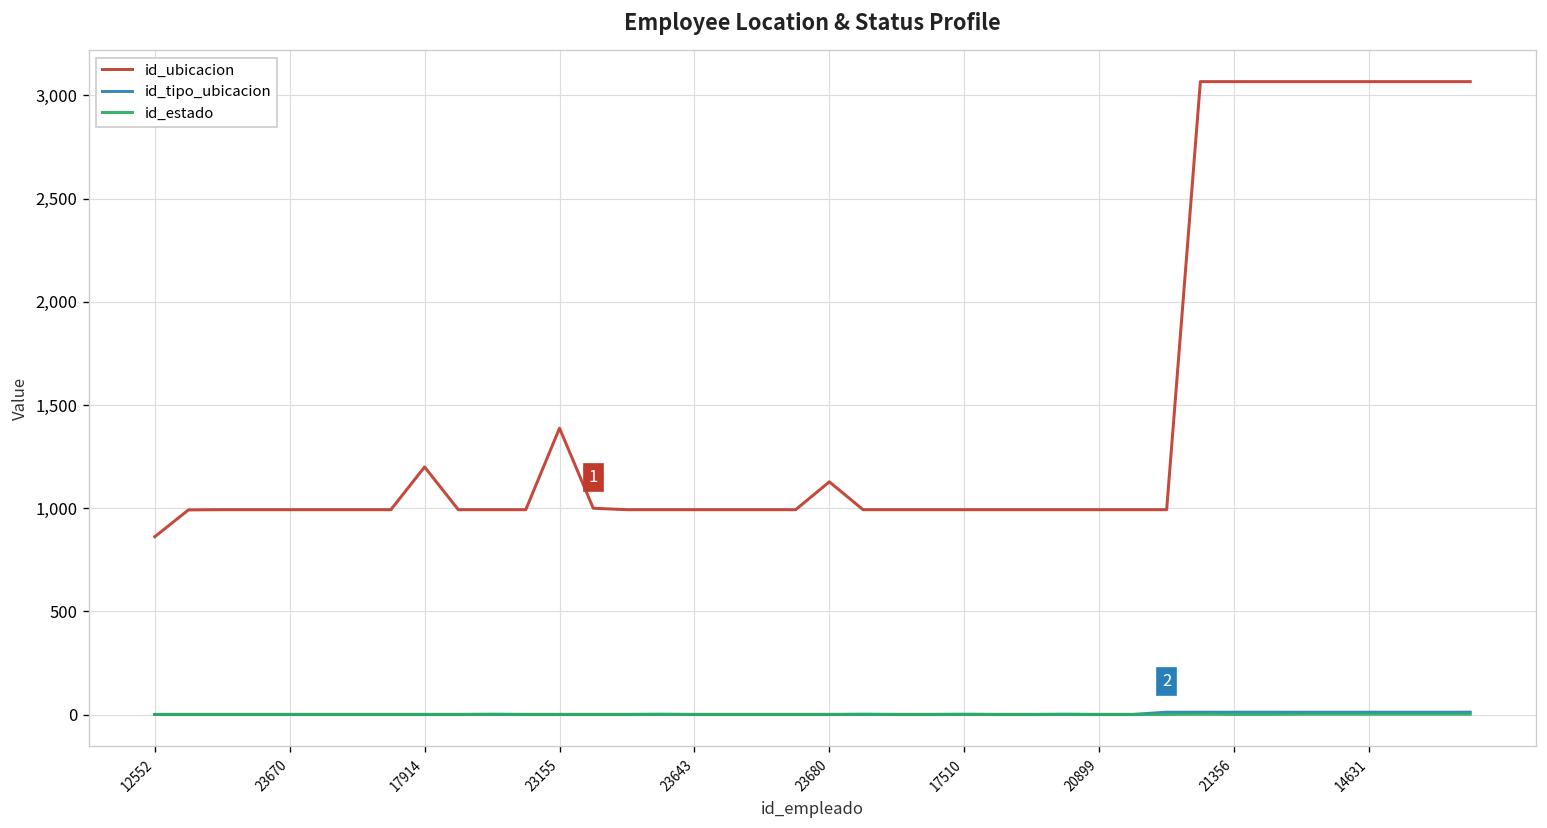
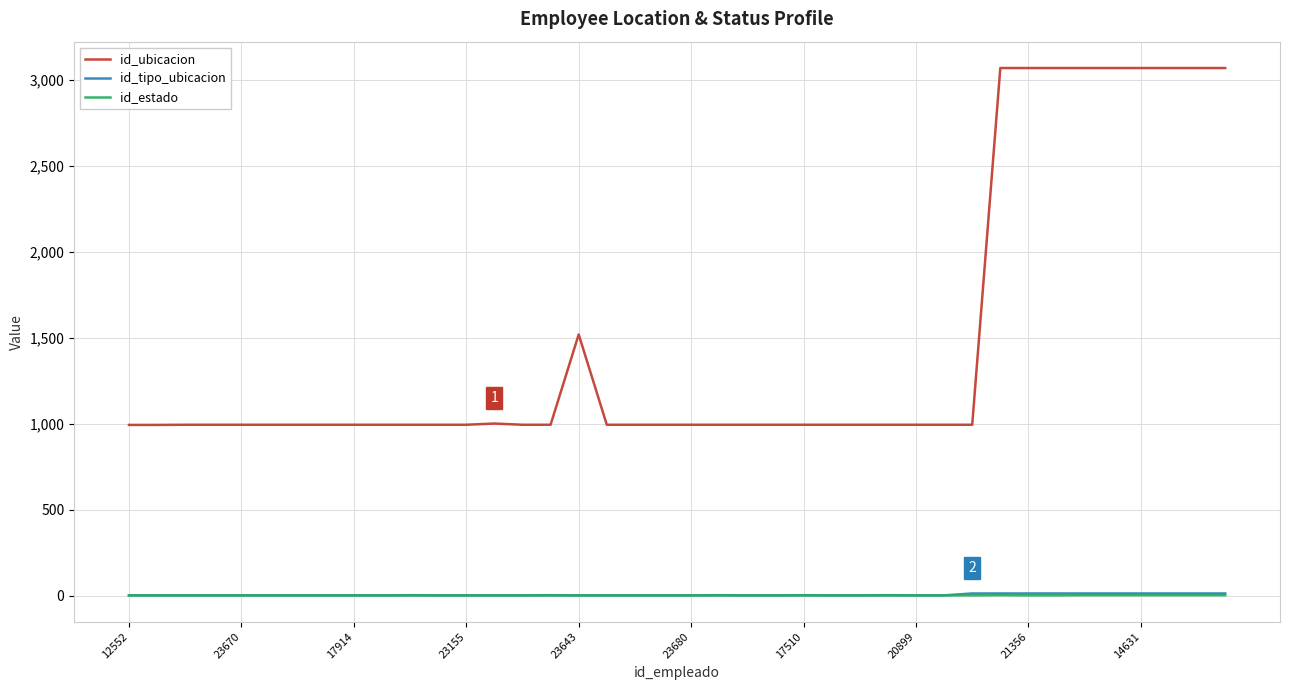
  {
    "id_ubicacion": {
-     "12552": "860",
+     "12552": "990",
      "23670": "990",
-     "17914": "1,200",
-     "23155": "1,390",
-     "23643": "990",
-     "23680": "1,130",
+     "17914": "990",
+     "23155": "990",
+     "23643": "1,520",
+     "23680": "990",
      "17510": "990",
      "20899": "990",
      "21356": "3,070",
      "14631": "3,070"
    }
  }
